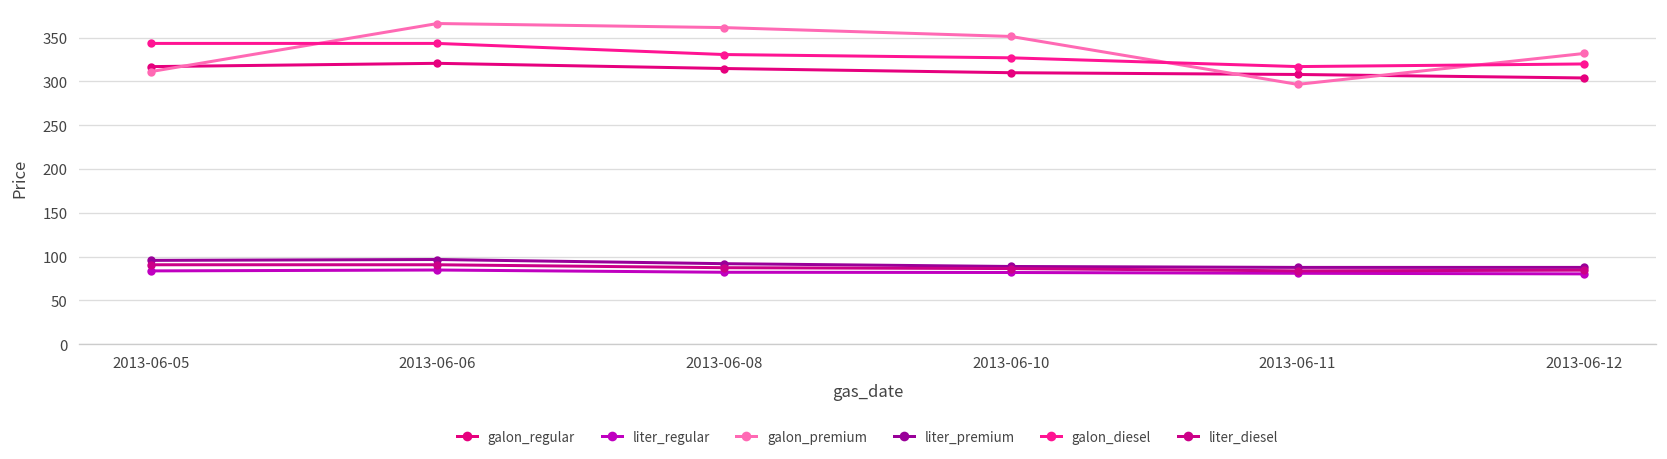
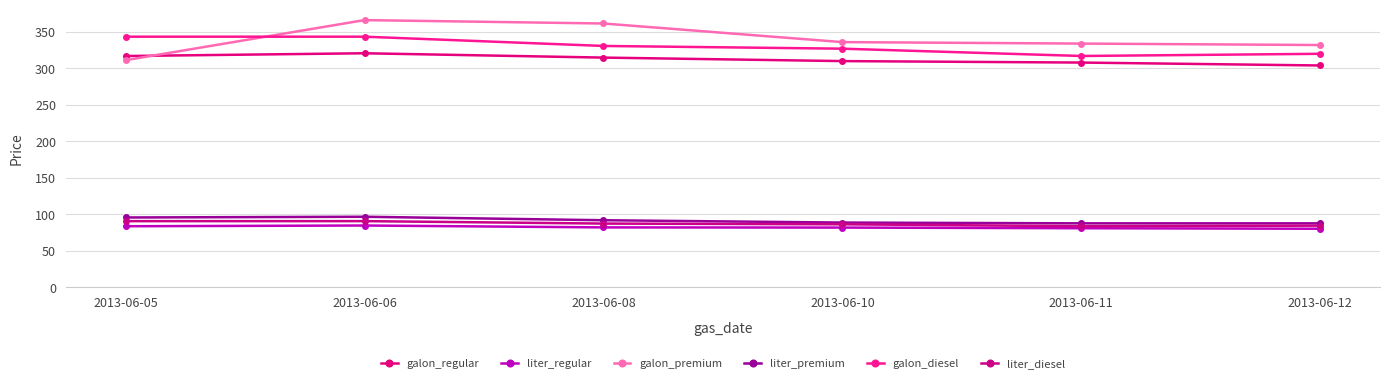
  {
    "galon_premium": {
      "2013-06-05": 310,
      "2013-06-06": 370,
      "2013-06-08": 360,
-     "2013-06-10": 350,
-     "2013-06-11": 300,
+     "2013-06-10": 340,
+     "2013-06-11": 330,
      "2013-06-12": 330
    }
  }
